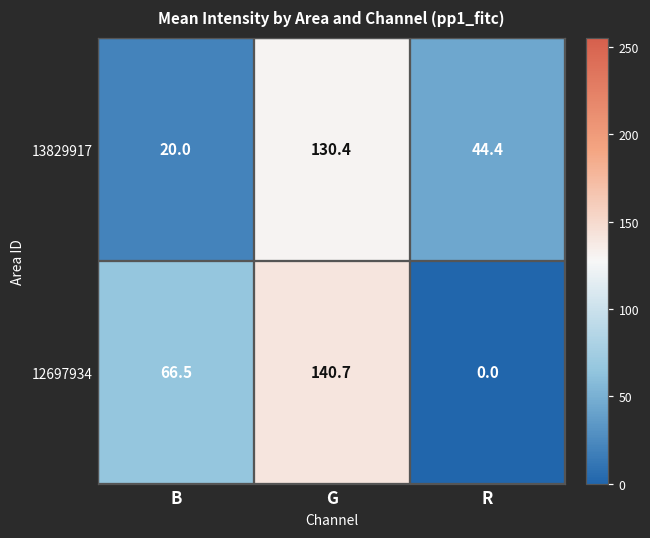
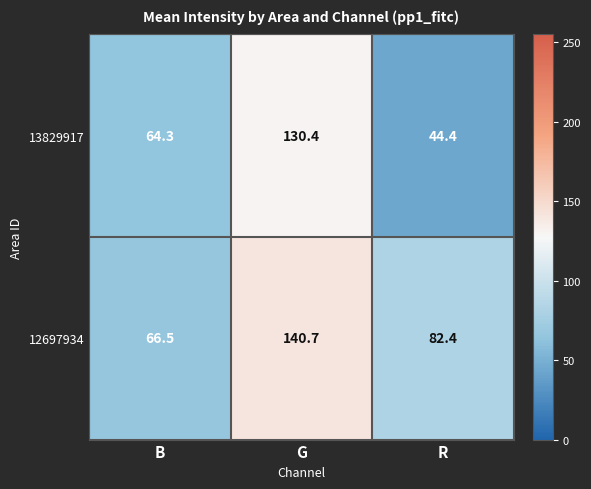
  {
    "13829917": {
-     "B": 20.0,
+     "B": 64.3,
      "G": 130.4,
      "R": 44.4
    },
    "12697934": {
      "B": 66.5,
      "G": 140.7,
-     "R": 0.0
+     "R": 82.4
    }
  }
